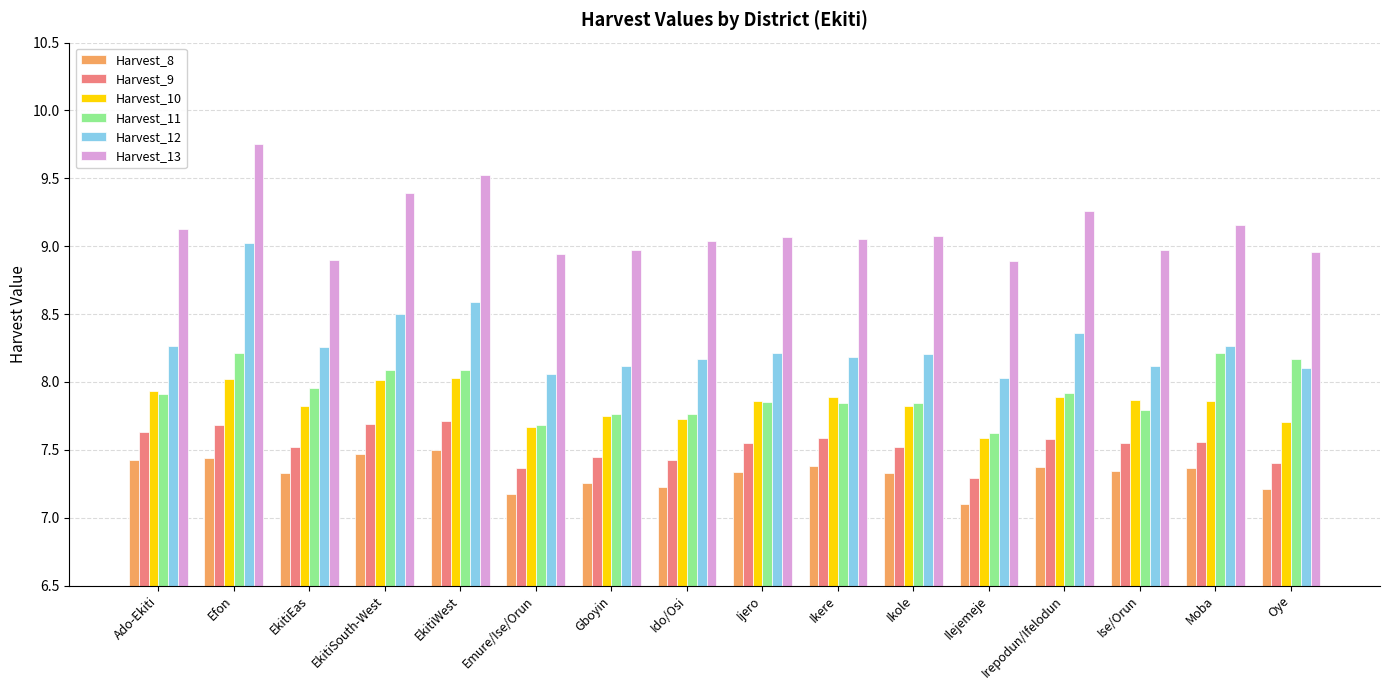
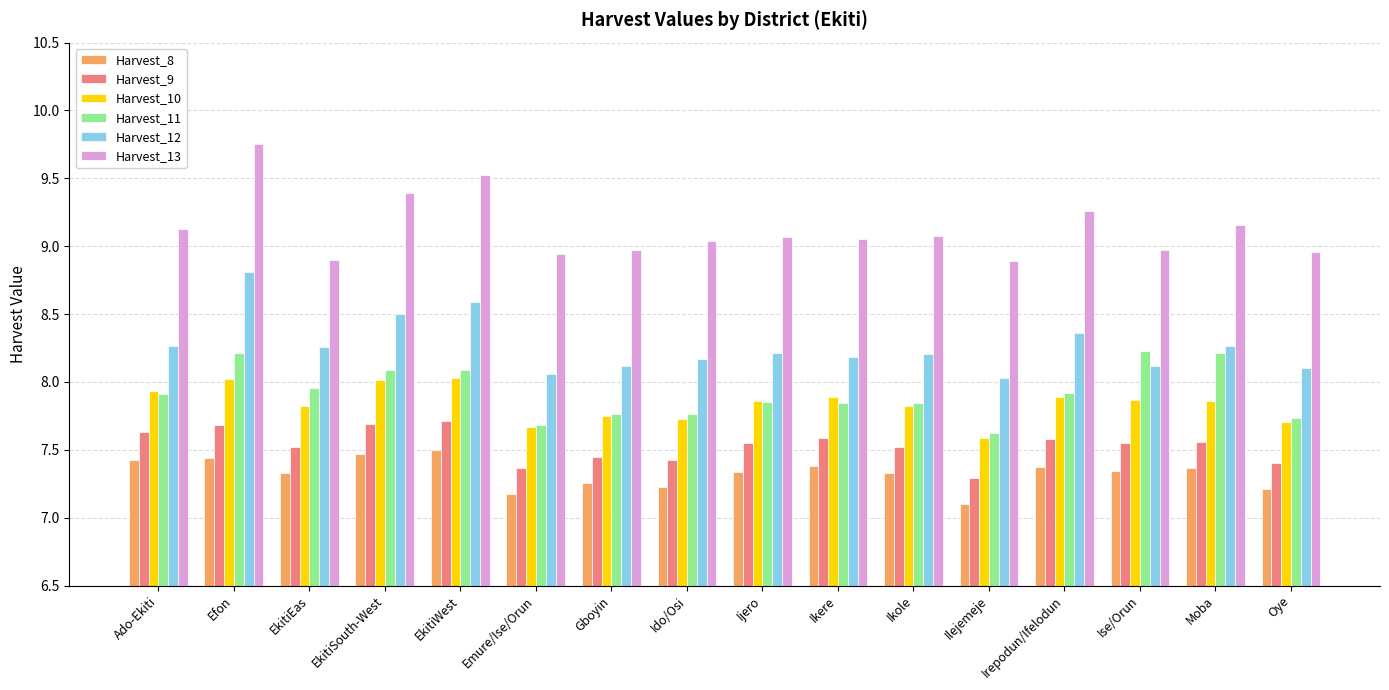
  {
    "Harvest_10": {
      "Ado-Ekiti": 7.93,
      "Efon": 8.02,
      "EkitiEas": 7.82,
      "EkitiSouth-West": 8.02,
      "EkitiWest": 8.03,
      "Emure/Ise/Orun": 7.67,
      "Gboyin": 7.75,
      "Ido/Osi": 7.73,
      "Ijero": 7.86,
      "Ikere": 7.89,
      "Ikole": 7.82,
      "Ilejemeje": 7.59,
      "Irepodun/Ifelodun": 7.89,
      "Ise/Orun": 7.87,
      "Moba": 7.86,
      "Oye": 7.71
    },
    "Harvest_11": {
      "Ado-Ekiti": 7.91,
      "Efon": 8.22,
      "EkitiEas": 7.96,
      "EkitiSouth-West": 8.09,
      "EkitiWest": 8.09,
      "Emure/Ise/Orun": 7.68,
      "Gboyin": 7.77,
      "Ido/Osi": 7.76,
      "Ijero": 7.85,
      "Ikere": 7.84,
      "Ikole": 7.84,
      "Ilejemeje": 7.62,
      "Irepodun/Ifelodun": 7.92,
-     "Ise/Orun": 7.79,
+     "Ise/Orun": 8.23,
      "Moba": 8.21,
-     "Oye": 8.17
+     "Oye": 7.74
    },
    "Harvest_12": {
      "Ado-Ekiti": 8.27,
-     "Efon": 9.03,
+     "Efon": 8.81,
      "EkitiEas": 8.26,
      "EkitiSouth-West": 8.50,
      "EkitiWest": 8.59,
      "Emure/Ise/Orun": 8.05,
      "Gboyin": 8.12,
      "Ido/Osi": 8.17,
      "Ijero": 8.22,
      "Ikere": 8.19,
      "Ikole": 8.21,
      "Ilejemeje": 8.03,
      "Irepodun/Ifelodun": 8.36,
      "Ise/Orun": 8.12,
      "Moba": 8.26,
      "Oye": 8.10
    },
    "Harvest_13": {
      "Ado-Ekiti": 9.13,
      "Efon": 9.75,
      "EkitiEas": 8.90,
      "EkitiSouth-West": 9.39,
      "EkitiWest": 9.53,
      "Emure/Ise/Orun": 8.94,
      "Gboyin": 8.97,
      "Ido/Osi": 9.04,
      "Ijero": 9.07,
      "Ikere": 9.05,
      "Ikole": 9.08,
      "Ilejemeje": 8.89,
      "Irepodun/Ifelodun": 9.26,
      "Ise/Orun": 8.97,
      "Moba": 9.16,
      "Oye": 8.95
    }
  }
